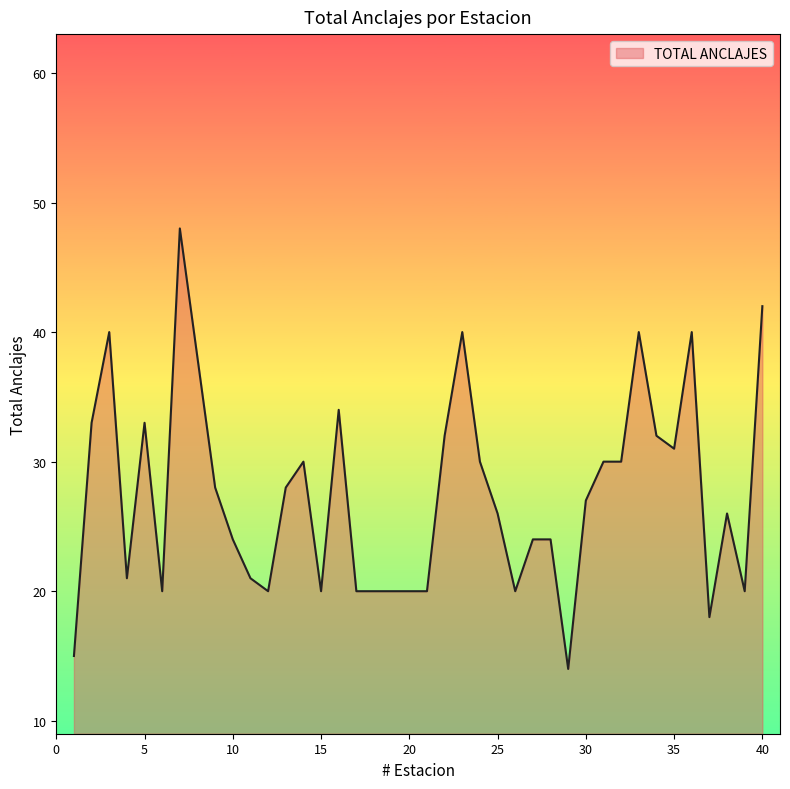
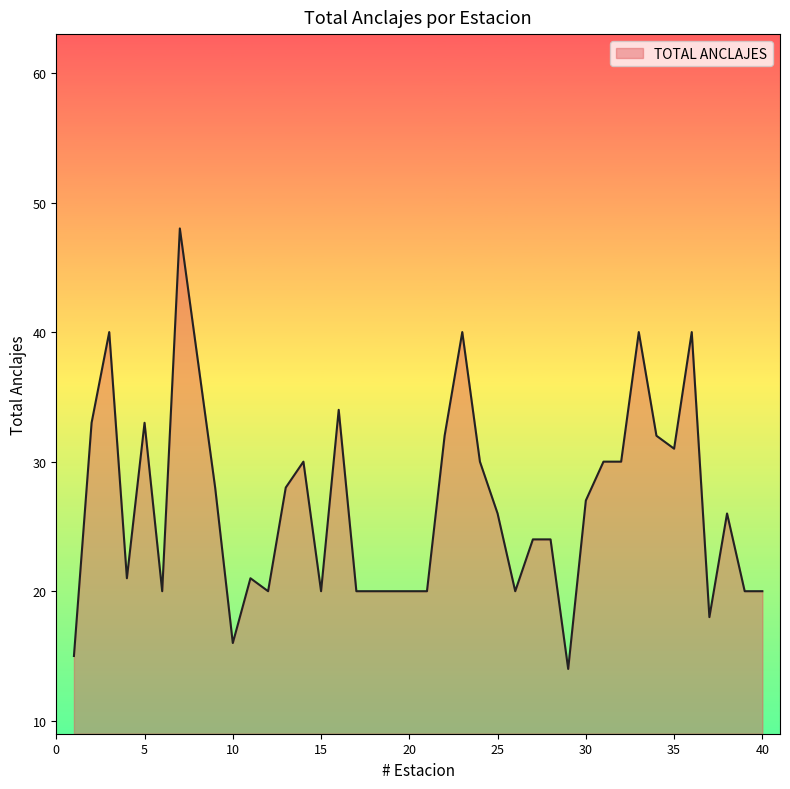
  {
    "5": 33,
-   "10": 24,
+   "10": 16,
    "15": 20,
    "20": 20,
    "25": 26,
    "30": 27,
    "35": 31,
-   "40": 42
+   "40": 20
  }
